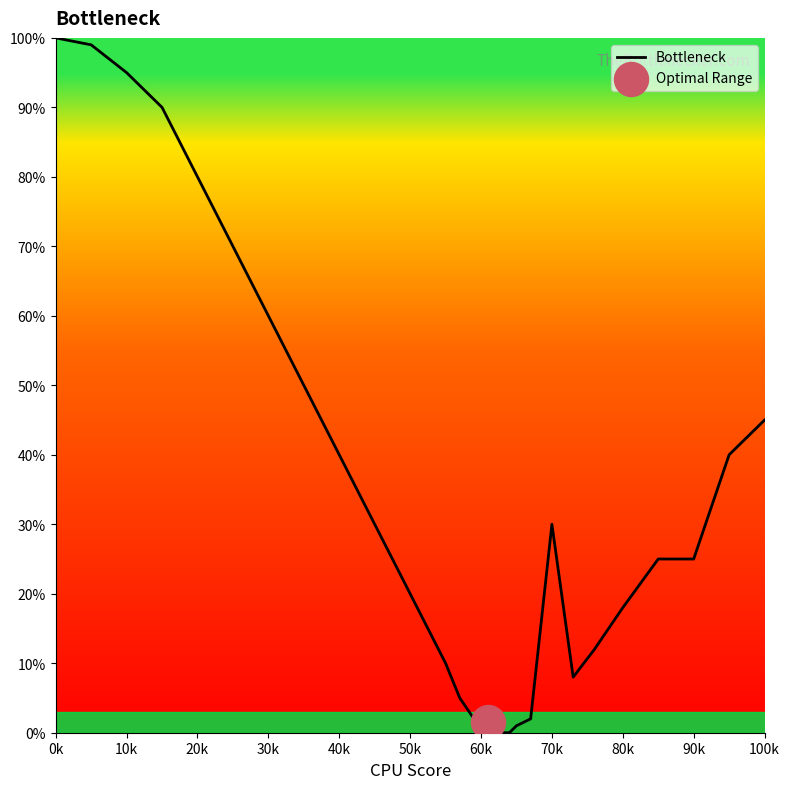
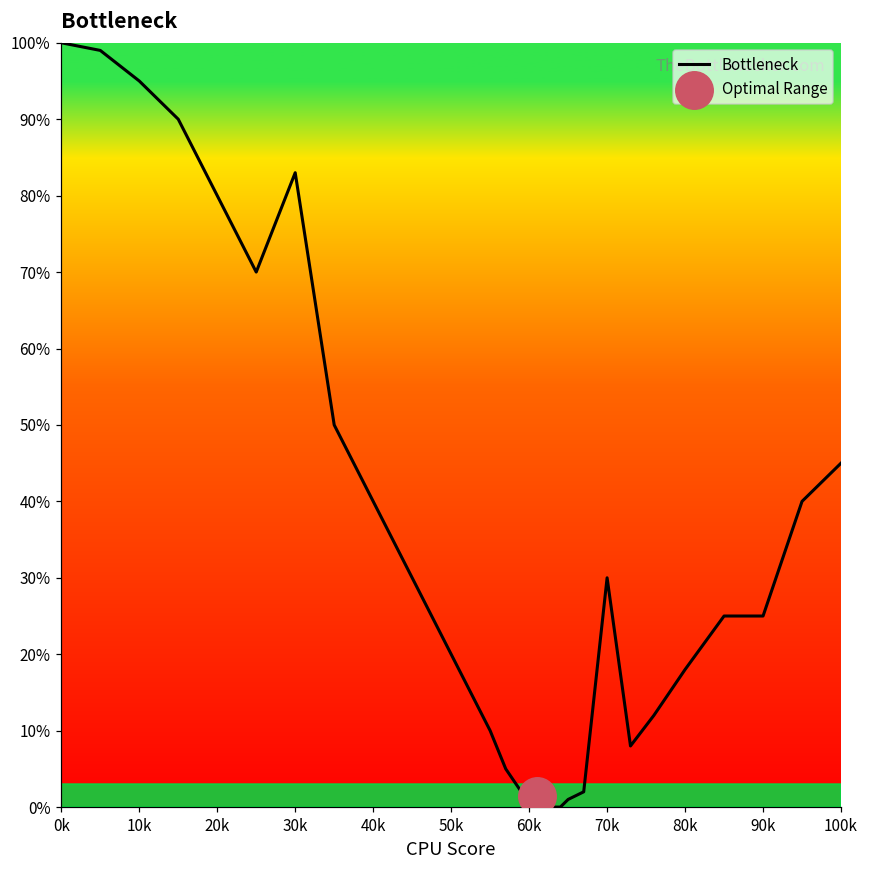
  {
    "Bottleneck": {
      "0k": "100%",
      "10k": "95%",
      "20k": "80%",
-     "30k": "60%",
+     "30k": "83%",
      "40k": "40%",
      "50k": "20%",
      "70k": "30%",
      "80k": "18%",
      "90k": "25%",
      "100k": "45%"
    }
  }
